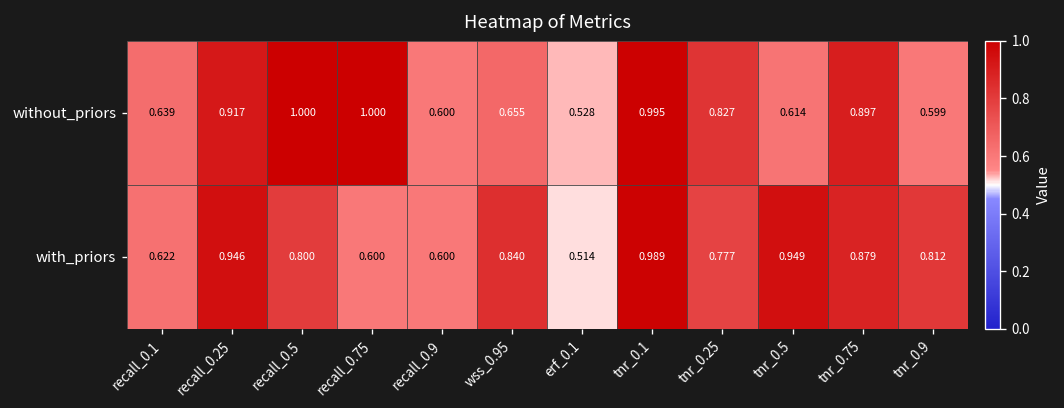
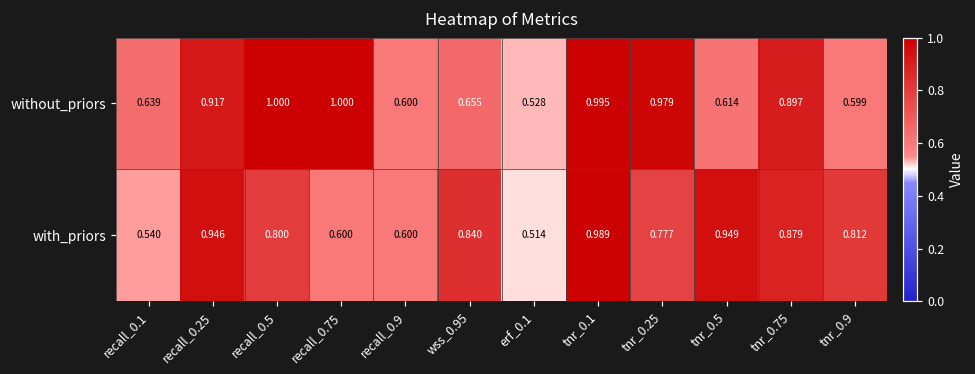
  {
    "without_priors": {
      "recall_0.1": 0.639,
      "recall_0.25": 0.917,
      "recall_0.5": 1.000,
      "recall_0.75": 1.000,
      "recall_0.9": 0.600,
      "wss_0.95": 0.655,
      "erf_0.1": 0.528,
      "tnr_0.1": 0.995,
-     "tnr_0.25": 0.827,
+     "tnr_0.25": 0.979,
      "tnr_0.5": 0.614,
      "tnr_0.75": 0.897,
      "tnr_0.9": 0.599
    },
    "with_priors": {
-     "recall_0.1": 0.622,
+     "recall_0.1": 0.540,
      "recall_0.25": 0.946,
      "recall_0.5": 0.800,
      "recall_0.75": 0.600,
      "recall_0.9": 0.600,
      "wss_0.95": 0.840,
      "erf_0.1": 0.514,
      "tnr_0.1": 0.989,
      "tnr_0.25": 0.777,
      "tnr_0.5": 0.949,
      "tnr_0.75": 0.879,
      "tnr_0.9": 0.812
    }
  }
